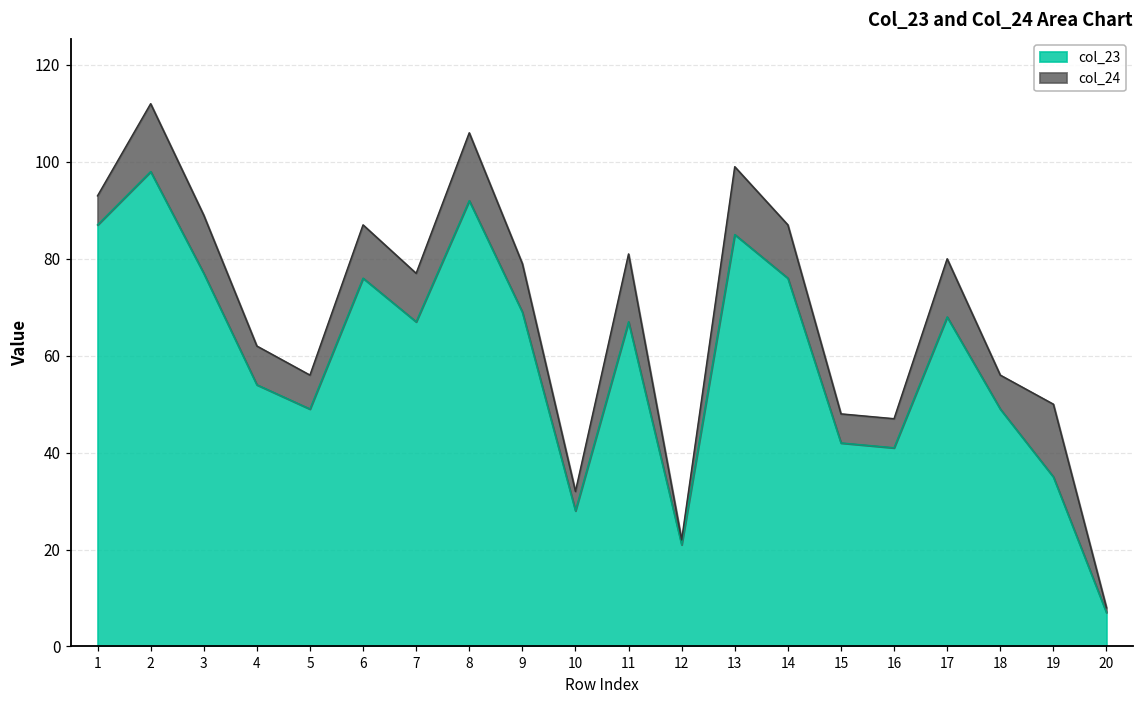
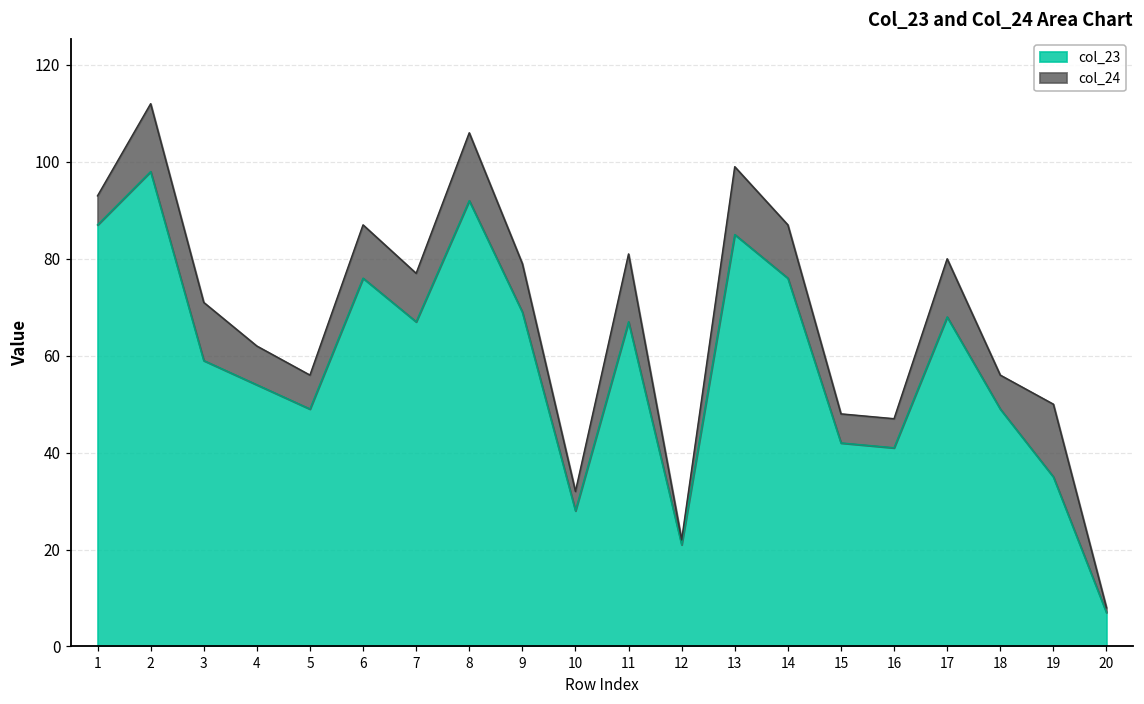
  {
    "col_23": {
      "1": 87,
      "2": 98,
-     "3": 77,
+     "3": 59,
      "4": 54,
      "5": 49,
      "6": 76,
      "7": 67,
      "8": 92,
      "9": 69,
      "10": 28,
      "11": 67,
      "12": 21,
      "13": 85,
      "14": 76,
      "15": 42,
      "16": 41,
      "17": 68,
      "18": 49,
      "19": 35,
      "20": 7
    },
    "col_24": {
      "1": 6,
      "2": 14,
      "3": 12,
      "4": 8,
      "5": 7,
      "6": 11,
      "7": 10,
      "8": 14,
      "9": 10,
      "10": 4,
      "11": 14,
      "12": 1,
      "13": 14,
      "14": 11,
      "15": 6,
      "16": 6,
      "17": 12,
      "18": 7,
      "19": 15,
      "20": 1
    }
  }
